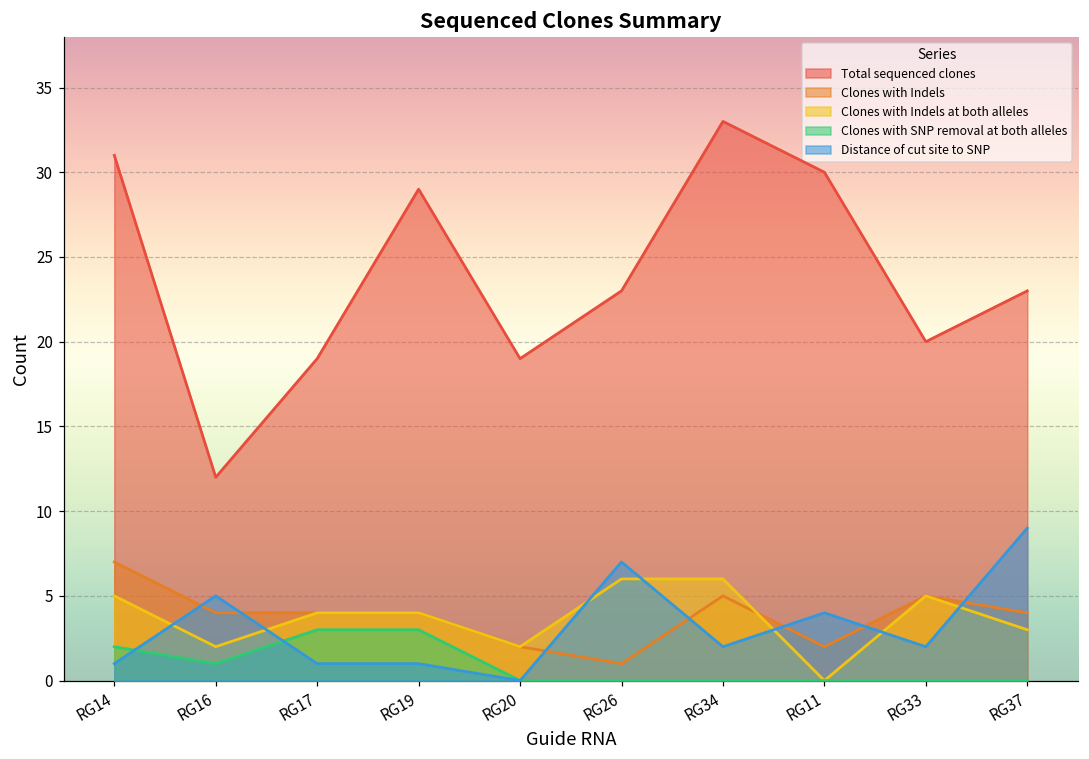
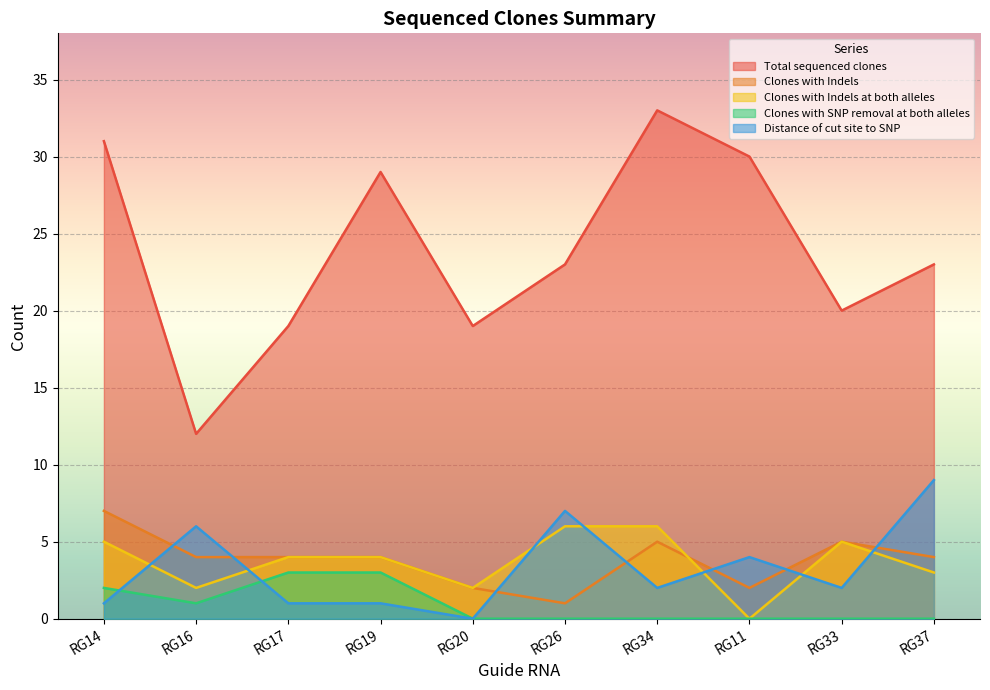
  {
    "Clones with Indels at both alleles": {
      "RG14": 5,
      "RG16": 2,
      "RG26": 6,
      "RG34": 6,
      "RG37": 3
    },
    "Clones with SNP removal at both alleles": {
      "RG14": 2,
      "RG16": 1,
      "RG17": 3,
      "RG19": 3,
      "RG26": 0,
      "RG34": 0,
      "RG33": 0,
      "RG37": 0
    },
    "Distance of cut site to SNP": {
      "RG14": 1,
-     "RG16": 5,
+     "RG16": 6,
      "RG17": 1,
      "RG19": 1,
      "RG26": 7,
      "RG34": 2,
      "RG11": 4,
      "RG33": 2,
      "RG37": 9
    }
  }
